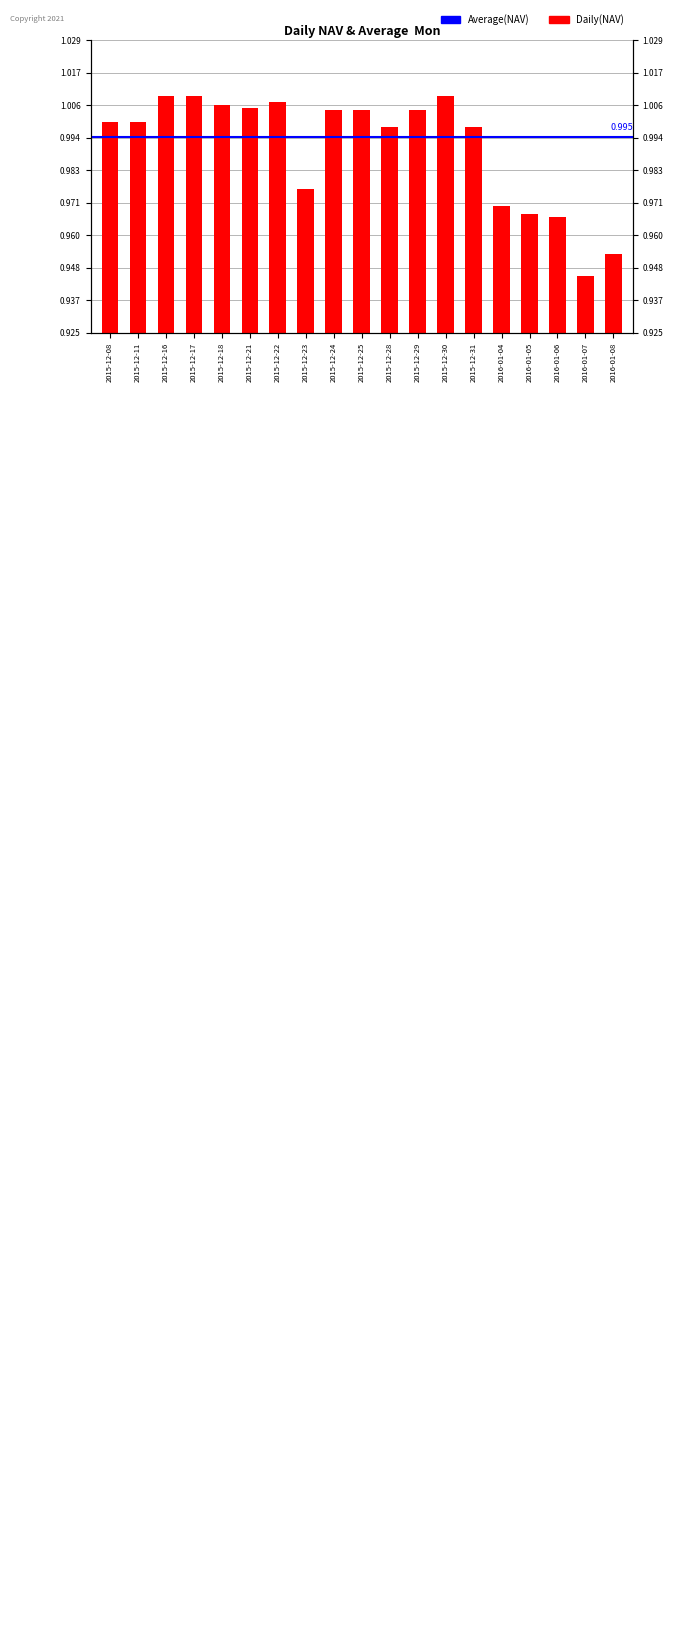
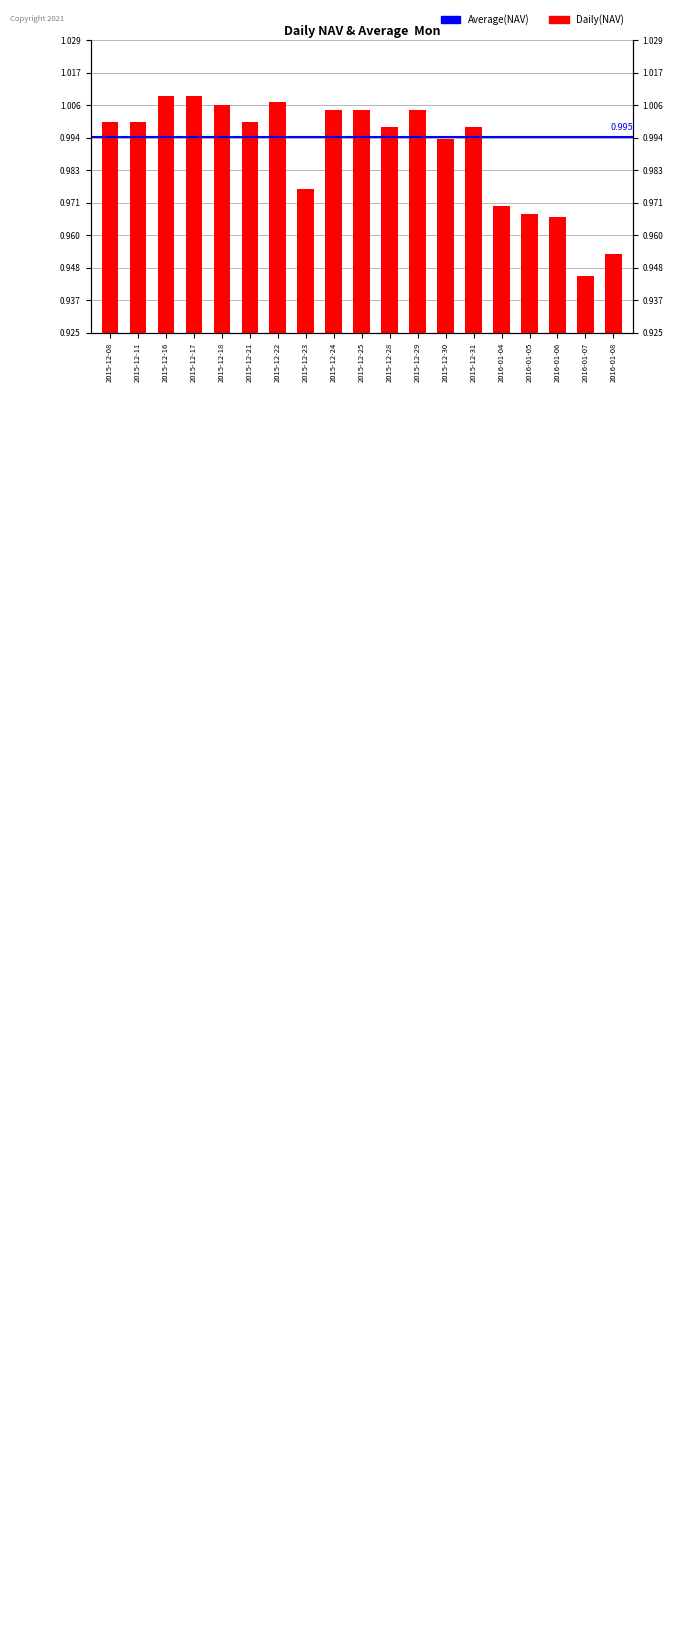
  {
    "2015-12-08": 1.000,
    "2015-12-11": 1.000,
    "2015-12-16": 1.009,
    "2015-12-17": 1.009,
    "2015-12-18": 1.006,
-   "2015-12-21": 1.005,
+   "2015-12-21": 1.000,
    "2015-12-22": 1.007,
    "2015-12-23": 0.976,
    "2015-12-24": 1.004,
    "2015-12-25": 1.004,
    "2015-12-28": 0.998,
    "2015-12-29": 1.004,
-   "2015-12-30": 1.009,
+   "2015-12-30": 0.994,
    "2015-12-31": 0.998,
    "2016-01-04": 0.970,
    "2016-01-05": 0.967,
    "2016-01-06": 0.966,
    "2016-01-07": 0.945,
    "2016-01-08": 0.953
  }
